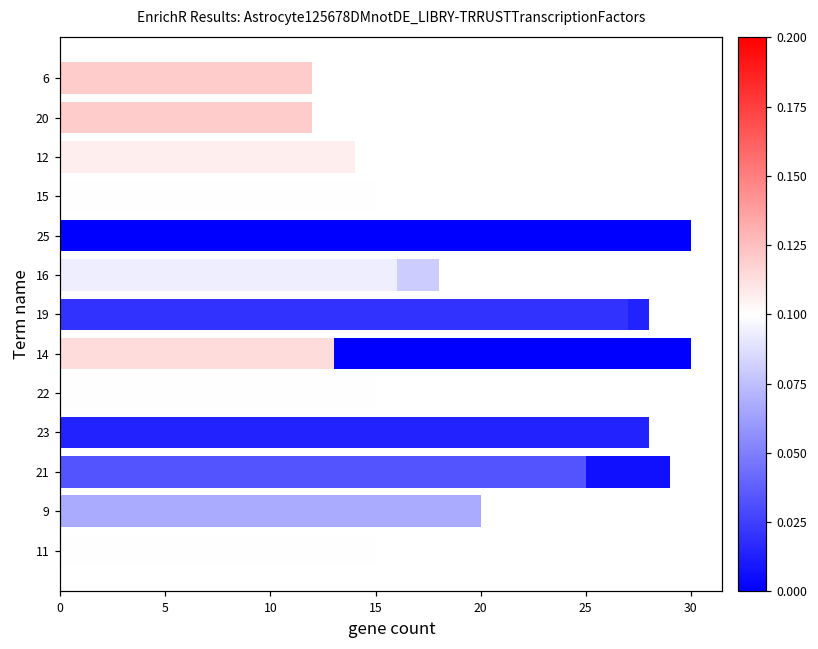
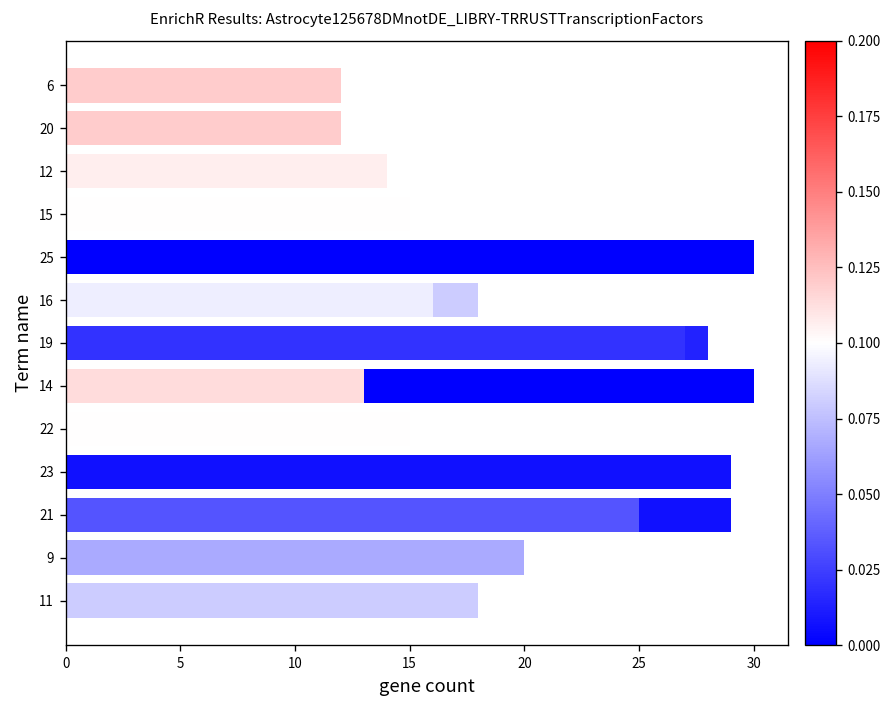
  {
    "6": 12,
    "20": 12,
    "12": 14,
    "15": 15,
    "22": 15,
-   "23": 28,
-   "11": 15
+   "23": 29,
+   "11": 18
  }
